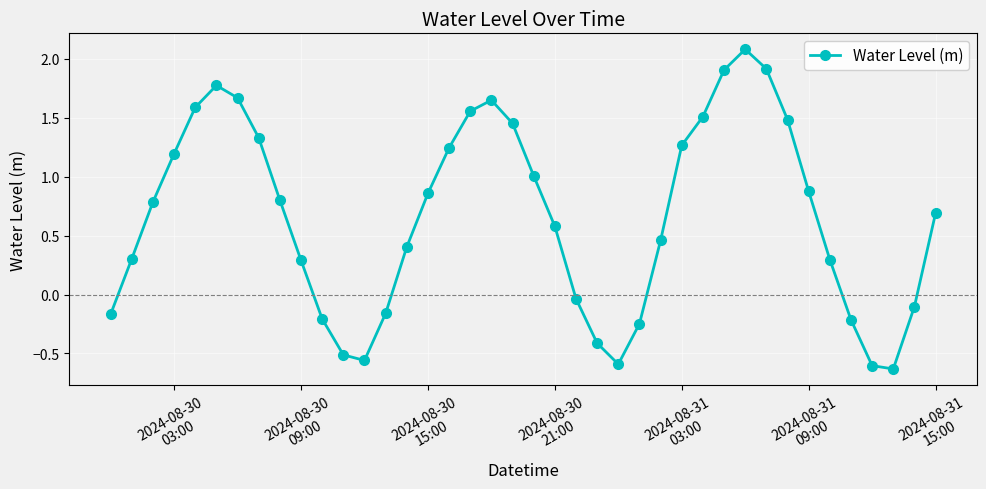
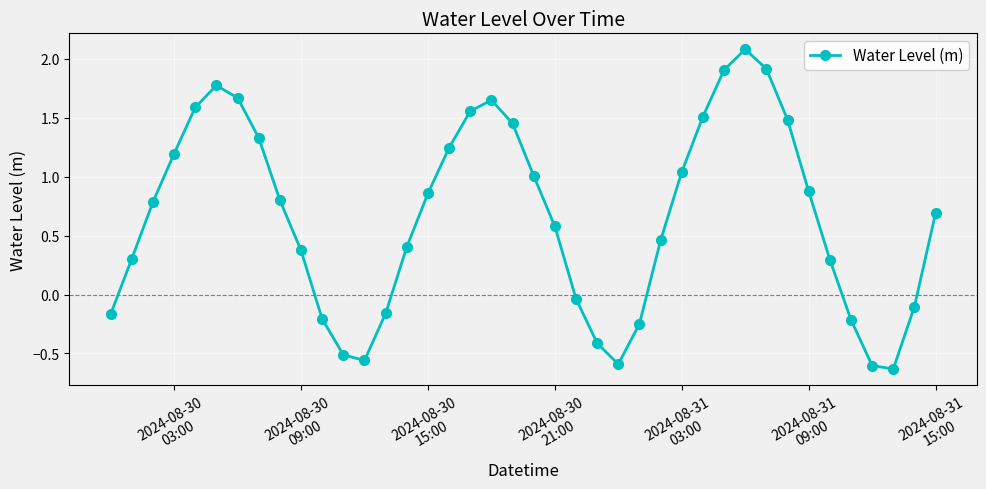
  {
    "2024-08-30 03:00": 1.20,
-   "2024-08-30 09:00": 0.29,
+   "2024-08-30 09:00": 0.37,
    "2024-08-30 15:00": 0.86,
    "2024-08-30 21:00": 0.58,
-   "2024-08-31 03:00": 1.27,
+   "2024-08-31 03:00": 1.04,
    "2024-08-31 09:00": 0.88,
    "2024-08-31 15:00": 0.69
  }
